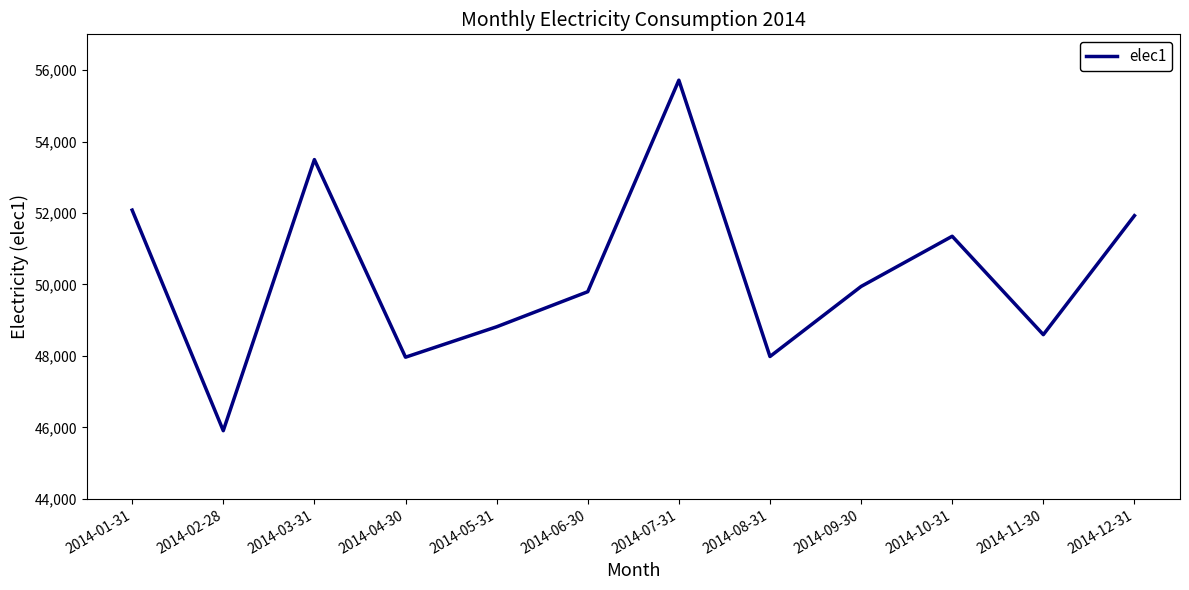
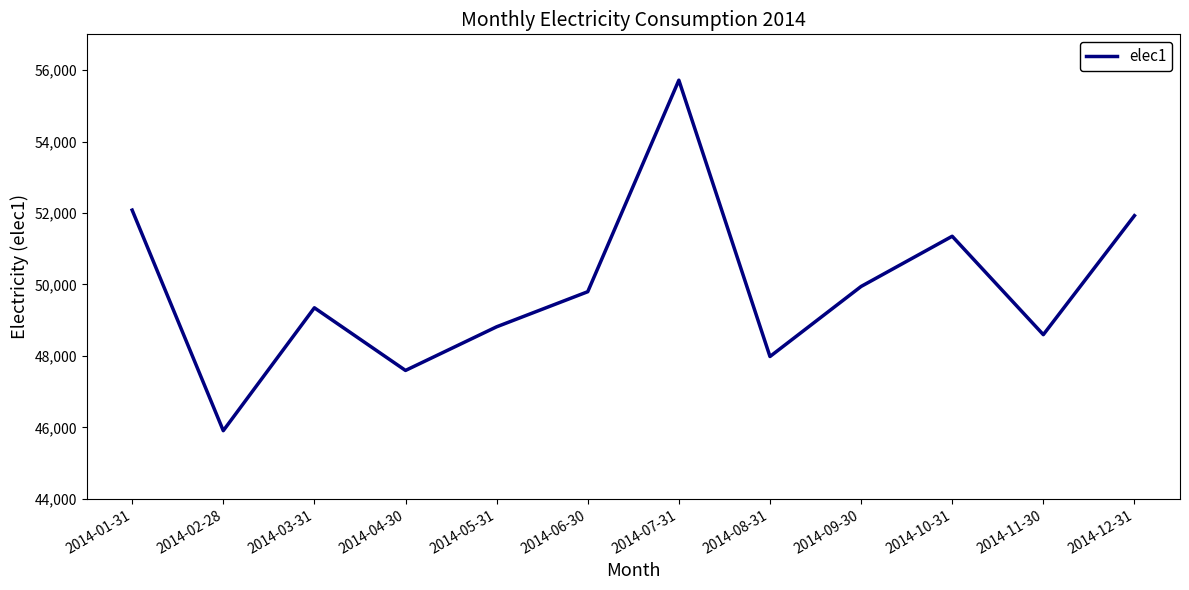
  {
    "2014-01-31": "52,100",
    "2014-02-28": "45,900",
-   "2014-03-31": "53,500",
-   "2014-04-30": "48,000",
+   "2014-03-31": "49,300",
+   "2014-04-30": "47,600",
    "2014-05-31": "48,800",
    "2014-06-30": "49,800",
    "2014-07-31": "55,700",
    "2014-08-31": "48,000",
    "2014-09-30": "49,900",
    "2014-10-31": "51,300",
    "2014-11-30": "48,600",
    "2014-12-31": "51,900"
  }
